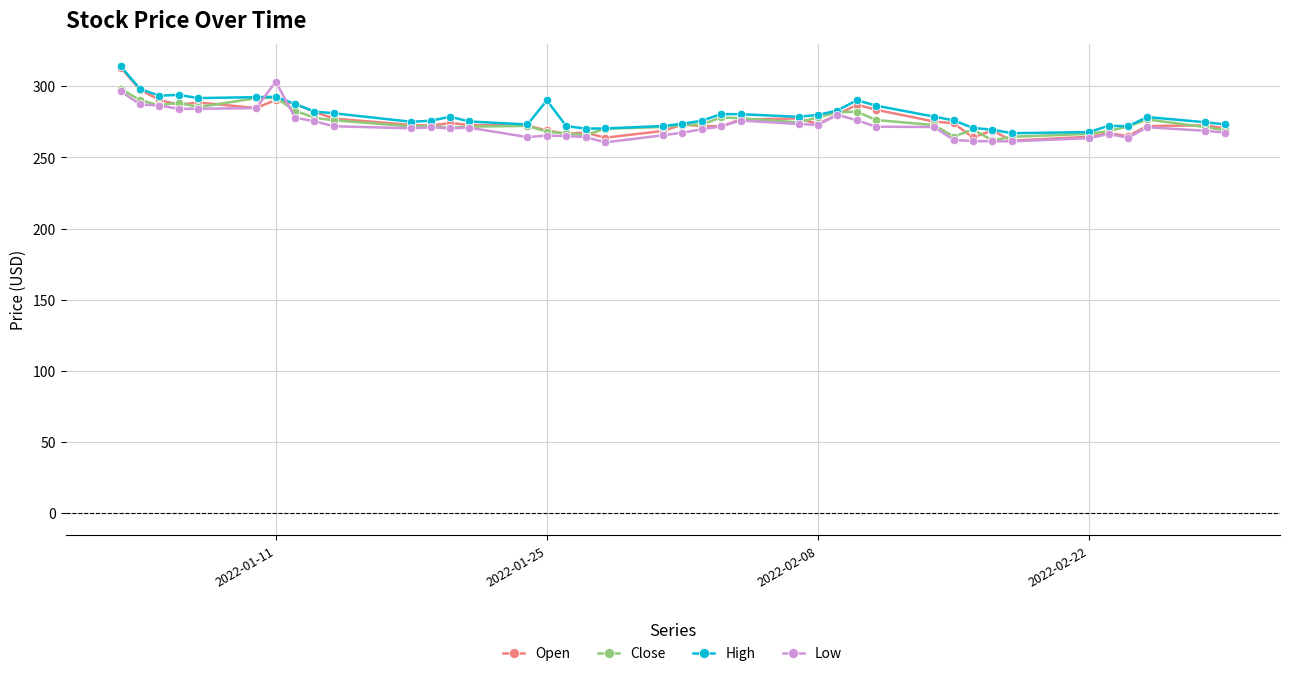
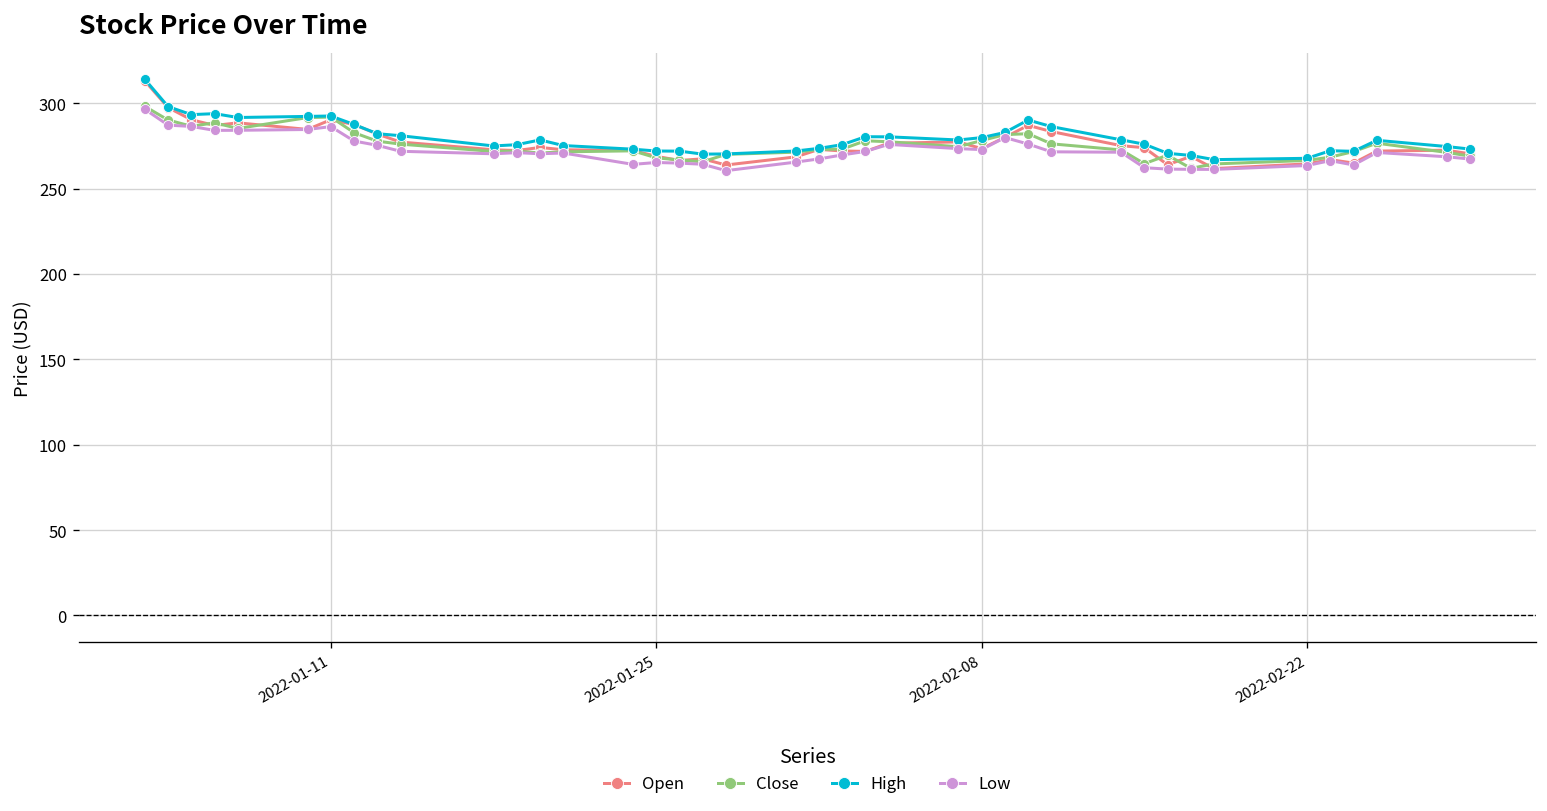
  {
    "High": {
-     "2022-01-25": 290
+     "2022-01-25": 272
    },
    "Low": {
-     "2022-01-11": 303,
+     "2022-01-11": 286,
      "2022-01-25": 265
    }
  }
